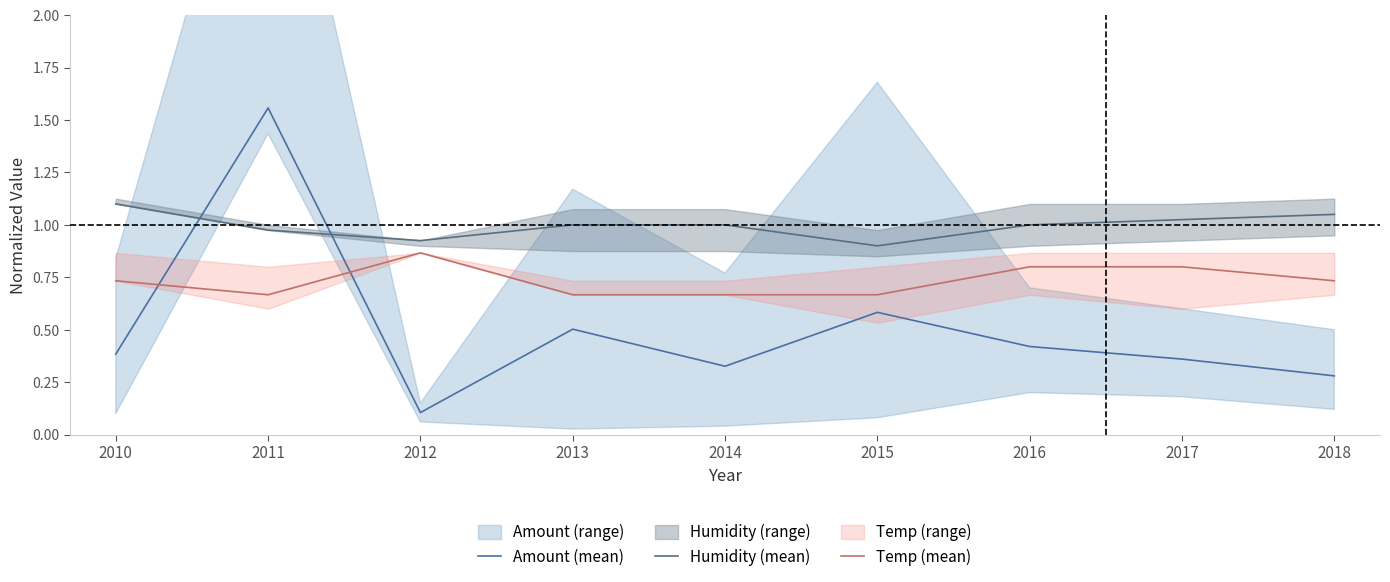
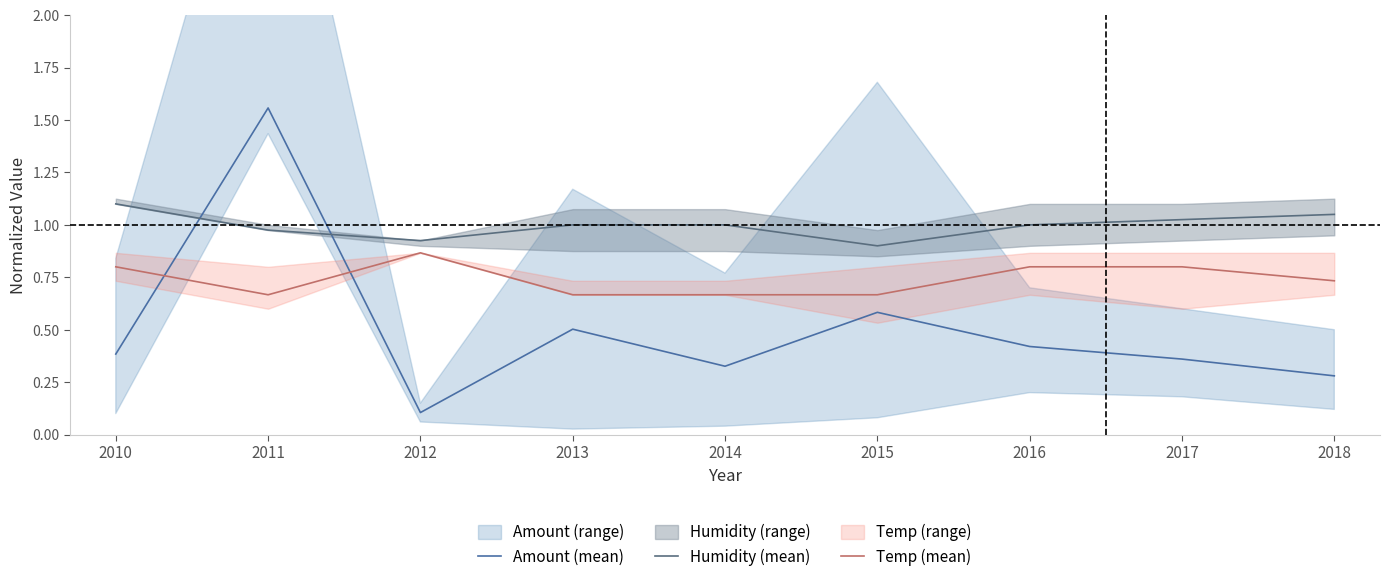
  {
    "Temp (mean)": {
-     "2010": 0.73,
+     "2010": 0.80,
      "2011": 0.67,
      "2013": 0.67,
      "2014": 0.67,
      "2015": 0.67,
      "2016": 0.80,
      "2017": 0.80,
      "2018": 0.73
    },
    "Temp (range)": {
      "2017": 0.27
    }
  }
